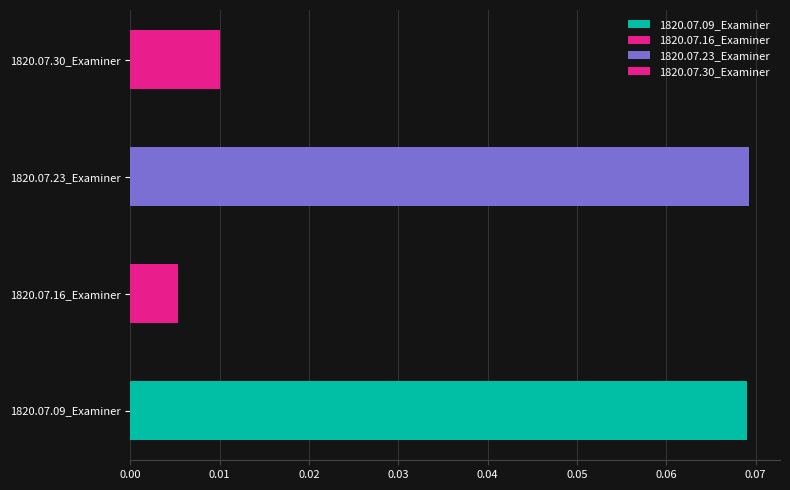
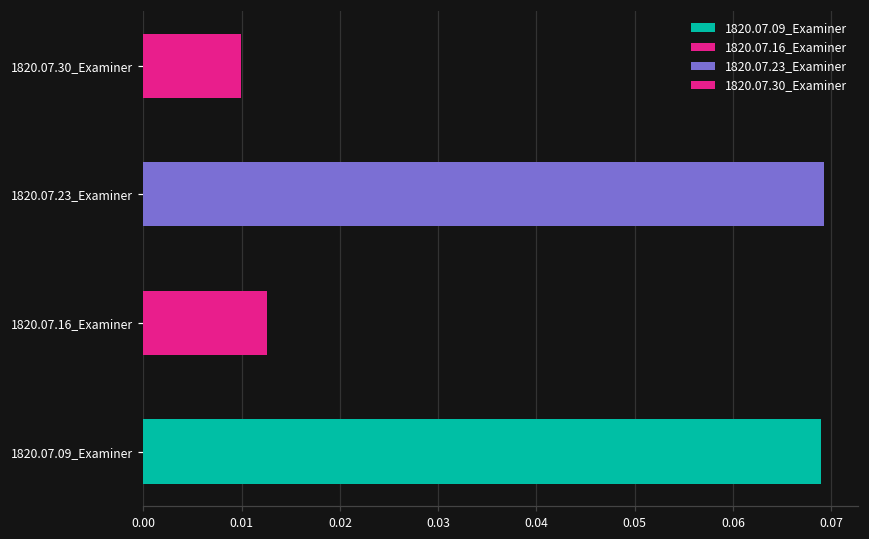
  {
    "1820.07.30_Examiner": 0.010,
    "1820.07.23_Examiner": 0.069,
-   "1820.07.16_Examiner": 0.005,
+   "1820.07.16_Examiner": 0.013,
    "1820.07.09_Examiner": 0.069
  }
